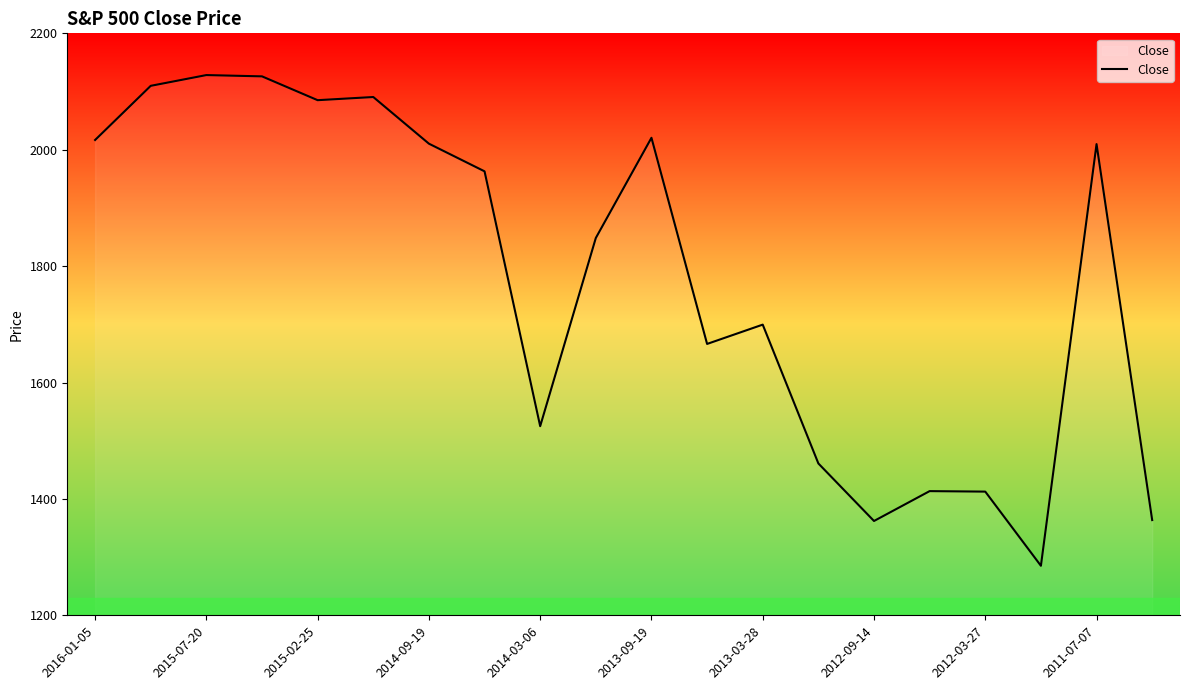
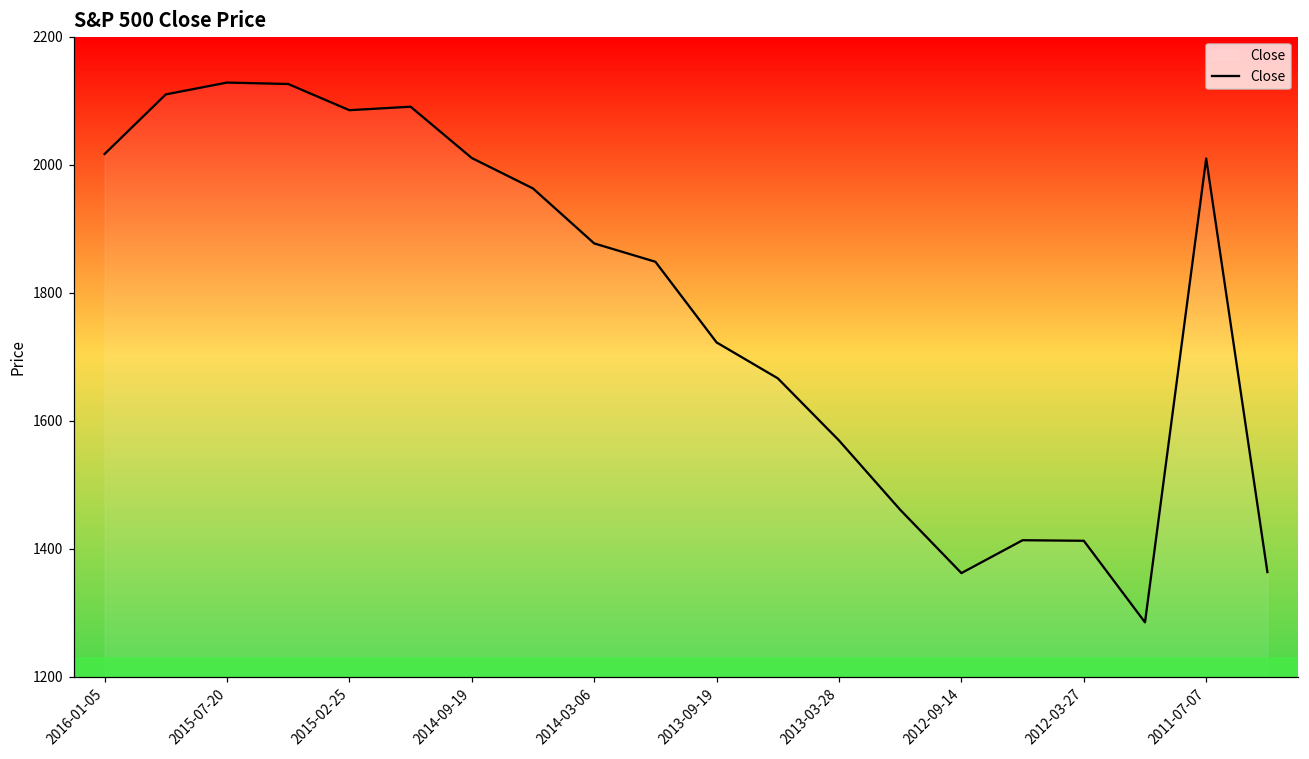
  {
    "2016-01-05": 2020,
    "2015-07-20": 2130,
    "2015-02-25": 2090,
    "2014-09-19": 2010,
-   "2014-03-06": 1520,
-   "2013-09-19": 2020,
-   "2013-03-28": 1700,
+   "2014-03-06": 1880,
+   "2013-09-19": 1720,
+   "2013-03-28": 1570,
    "2012-09-14": 1360,
    "2012-03-27": 1410,
    "2011-07-07": 2010
  }
